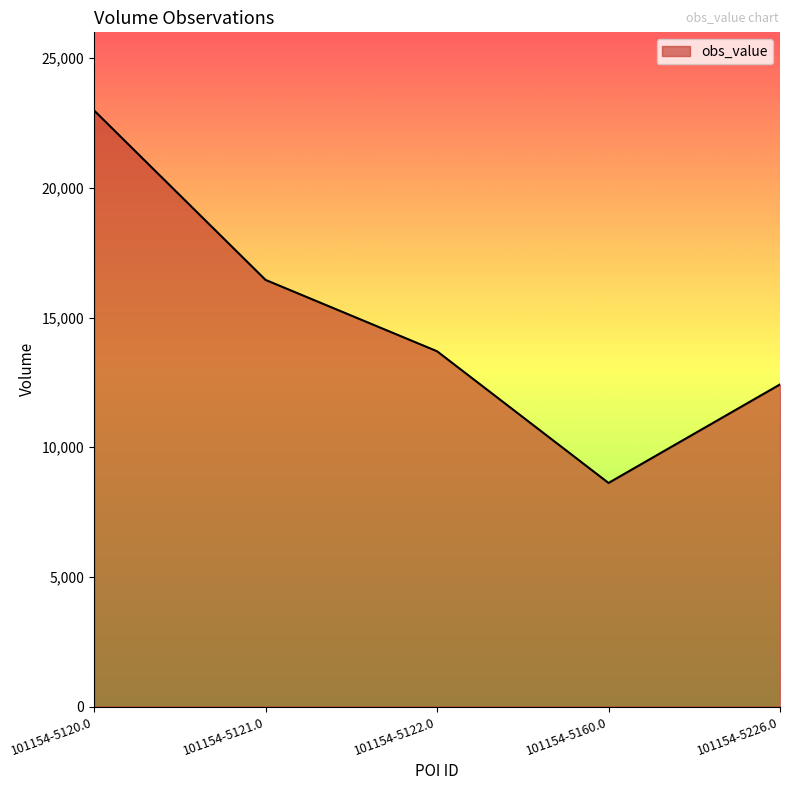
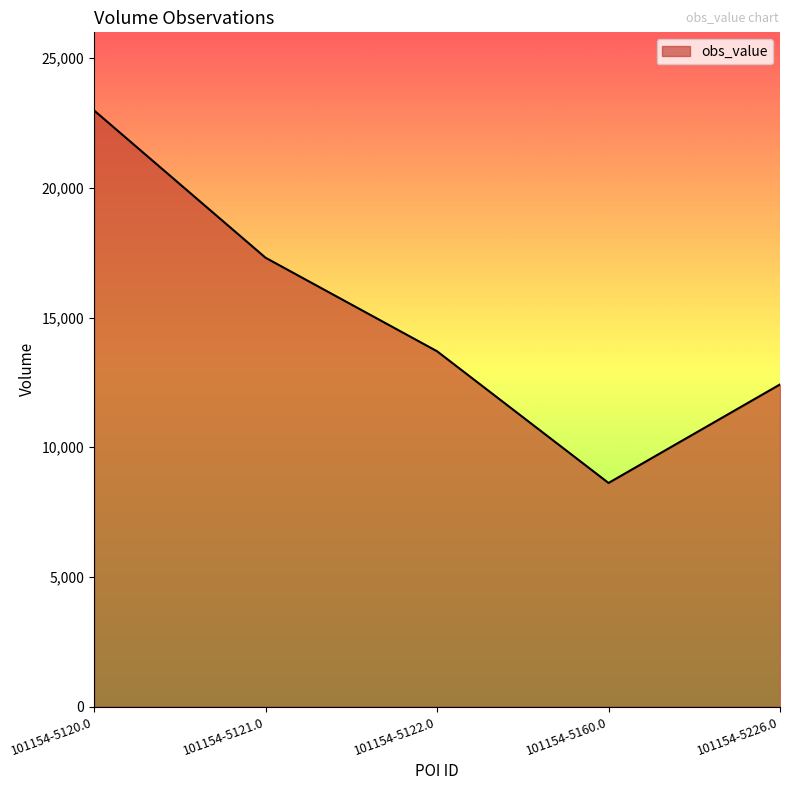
  {
    "101154-5120.0": "23,000",
-   "101154-5121.0": "16,500",
+   "101154-5121.0": "17,300",
    "101154-5122.0": "13,700",
    "101154-5160.0": "8,600",
    "101154-5226.0": "12,400"
  }
